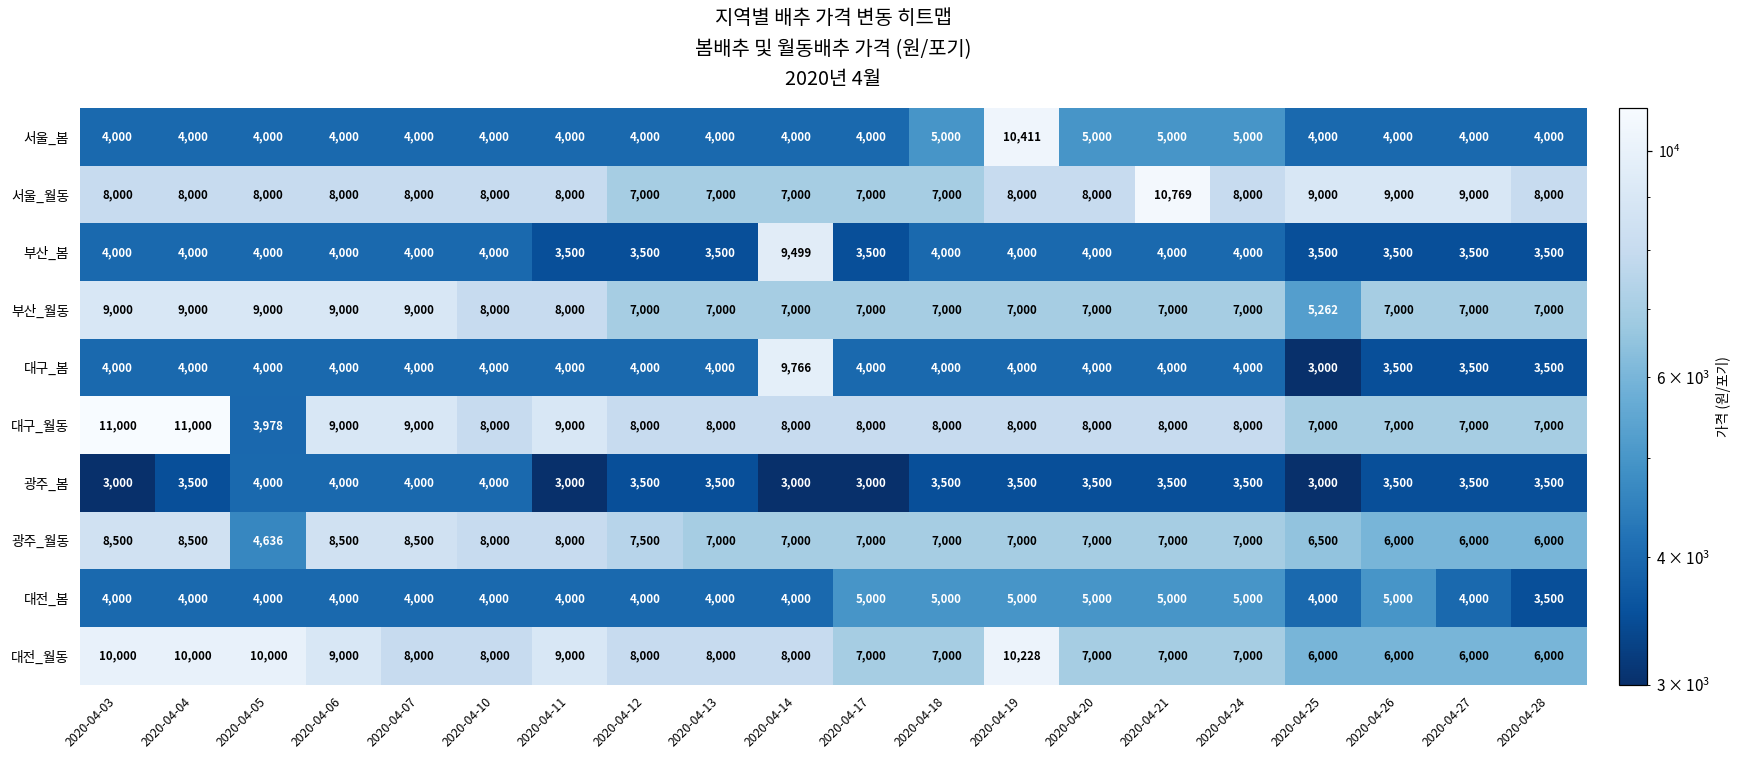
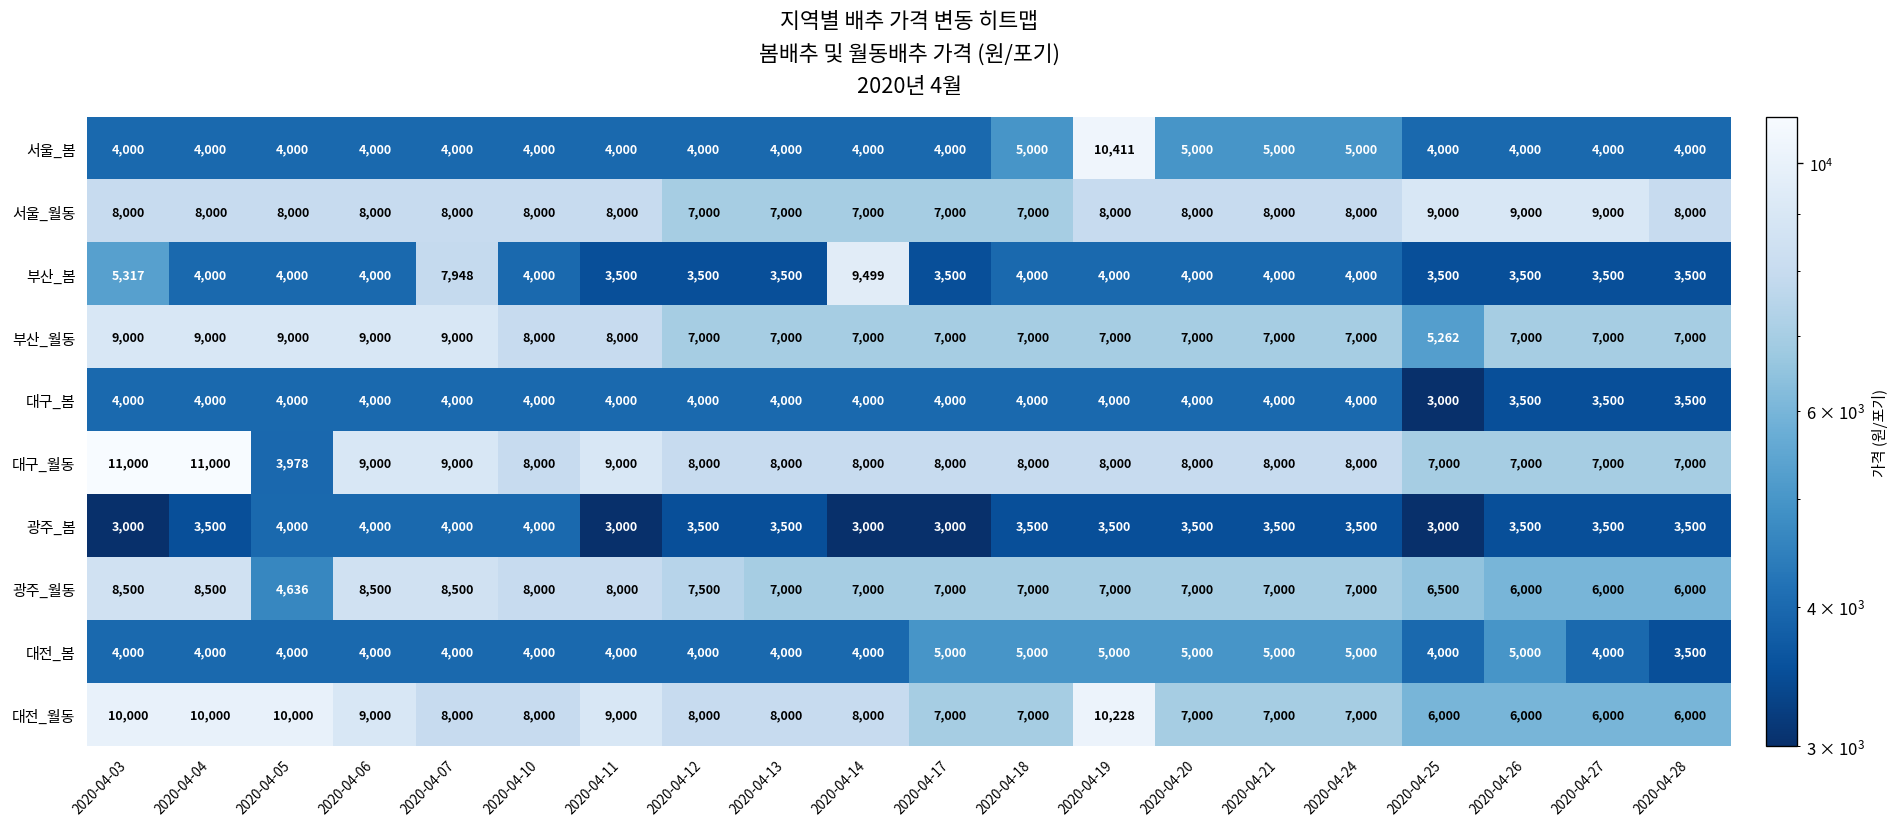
  {
    "서울_봄": {
      "2020-04-03": "4,000",
      "2020-04-04": "4,000",
      "2020-04-05": "4,000",
      "2020-04-06": "4,000",
      "2020-04-07": "4,000",
      "2020-04-10": "4,000",
      "2020-04-11": "4,000",
      "2020-04-12": "4,000",
      "2020-04-13": "4,000",
      "2020-04-14": "4,000",
      "2020-04-17": "4,000",
      "2020-04-18": "5,000",
      "2020-04-19": "10,411",
      "2020-04-20": "5,000",
      "2020-04-21": "5,000",
      "2020-04-24": "5,000",
      "2020-04-25": "4,000",
      "2020-04-26": "4,000",
      "2020-04-27": "4,000",
      "2020-04-28": "4,000"
    },
    "서울_월동": {
      "2020-04-03": "8,000",
      "2020-04-04": "8,000",
      "2020-04-05": "8,000",
      "2020-04-06": "8,000",
      "2020-04-07": "8,000",
      "2020-04-10": "8,000",
      "2020-04-11": "8,000",
      "2020-04-12": "7,000",
      "2020-04-13": "7,000",
      "2020-04-14": "7,000",
      "2020-04-17": "7,000",
      "2020-04-18": "7,000",
      "2020-04-19": "8,000",
      "2020-04-20": "8,000",
-     "2020-04-21": "10,769",
+     "2020-04-21": "8,000",
      "2020-04-24": "8,000",
      "2020-04-25": "9,000",
      "2020-04-26": "9,000",
      "2020-04-27": "9,000",
      "2020-04-28": "8,000"
    },
    "부산_봄": {
-     "2020-04-03": "4,000",
+     "2020-04-03": "5,317",
      "2020-04-04": "4,000",
      "2020-04-05": "4,000",
      "2020-04-06": "4,000",
-     "2020-04-07": "4,000",
+     "2020-04-07": "7,948",
      "2020-04-10": "4,000",
      "2020-04-11": "3,500",
      "2020-04-12": "3,500",
      "2020-04-13": "3,500",
      "2020-04-14": "9,499",
      "2020-04-17": "3,500",
      "2020-04-18": "4,000",
      "2020-04-19": "4,000",
      "2020-04-20": "4,000",
      "2020-04-21": "4,000",
      "2020-04-24": "4,000",
      "2020-04-25": "3,500",
      "2020-04-26": "3,500",
      "2020-04-27": "3,500",
      "2020-04-28": "3,500"
    },
    "부산_월동": {
      "2020-04-03": "9,000",
      "2020-04-04": "9,000",
      "2020-04-05": "9,000",
      "2020-04-06": "9,000",
      "2020-04-07": "9,000",
      "2020-04-10": "8,000",
      "2020-04-11": "8,000",
      "2020-04-12": "7,000",
      "2020-04-13": "7,000",
      "2020-04-14": "7,000",
      "2020-04-17": "7,000",
      "2020-04-18": "7,000",
      "2020-04-19": "7,000",
      "2020-04-20": "7,000",
      "2020-04-21": "7,000",
      "2020-04-24": "7,000",
      "2020-04-25": "5,262",
      "2020-04-26": "7,000",
      "2020-04-27": "7,000",
      "2020-04-28": "7,000"
    },
    "대구_봄": {
      "2020-04-03": "4,000",
      "2020-04-04": "4,000",
      "2020-04-05": "4,000",
      "2020-04-06": "4,000",
      "2020-04-07": "4,000",
      "2020-04-10": "4,000",
      "2020-04-11": "4,000",
      "2020-04-12": "4,000",
      "2020-04-13": "4,000",
-     "2020-04-14": "9,766",
+     "2020-04-14": "4,000",
      "2020-04-17": "4,000",
      "2020-04-18": "4,000",
      "2020-04-19": "4,000",
      "2020-04-20": "4,000",
      "2020-04-21": "4,000",
      "2020-04-24": "4,000",
      "2020-04-25": "3,000",
      "2020-04-26": "3,500",
      "2020-04-27": "3,500",
      "2020-04-28": "3,500"
    },
    "대구_월동": {
      "2020-04-03": "11,000",
      "2020-04-04": "11,000",
      "2020-04-05": "3,978",
      "2020-04-06": "9,000",
      "2020-04-07": "9,000",
      "2020-04-10": "8,000",
      "2020-04-11": "9,000",
      "2020-04-12": "8,000",
      "2020-04-13": "8,000",
      "2020-04-14": "8,000",
      "2020-04-17": "8,000",
      "2020-04-18": "8,000",
      "2020-04-19": "8,000",
      "2020-04-20": "8,000",
      "2020-04-21": "8,000",
      "2020-04-24": "8,000",
      "2020-04-25": "7,000",
      "2020-04-26": "7,000",
      "2020-04-27": "7,000",
      "2020-04-28": "7,000"
    },
    "광주_봄": {
      "2020-04-03": "3,000",
      "2020-04-04": "3,500",
      "2020-04-05": "4,000",
      "2020-04-06": "4,000",
      "2020-04-07": "4,000",
      "2020-04-10": "4,000",
      "2020-04-11": "3,000",
      "2020-04-12": "3,500",
      "2020-04-13": "3,500",
      "2020-04-14": "3,000",
      "2020-04-17": "3,000",
      "2020-04-18": "3,500",
      "2020-04-19": "3,500",
      "2020-04-20": "3,500",
      "2020-04-21": "3,500",
      "2020-04-24": "3,500",
      "2020-04-25": "3,000",
      "2020-04-26": "3,500",
      "2020-04-27": "3,500",
      "2020-04-28": "3,500"
    },
    "광주_월동": {
      "2020-04-03": "8,500",
      "2020-04-04": "8,500",
      "2020-04-05": "4,636",
      "2020-04-06": "8,500",
      "2020-04-07": "8,500",
      "2020-04-10": "8,000",
      "2020-04-11": "8,000",
      "2020-04-12": "7,500",
      "2020-04-13": "7,000",
      "2020-04-14": "7,000",
      "2020-04-17": "7,000",
      "2020-04-18": "7,000",
      "2020-04-19": "7,000",
      "2020-04-20": "7,000",
      "2020-04-21": "7,000",
      "2020-04-24": "7,000",
      "2020-04-25": "6,500",
      "2020-04-26": "6,000",
      "2020-04-27": "6,000",
      "2020-04-28": "6,000"
    },
    "대전_봄": {
      "2020-04-03": "4,000",
      "2020-04-04": "4,000",
      "2020-04-05": "4,000",
      "2020-04-06": "4,000",
      "2020-04-07": "4,000",
      "2020-04-10": "4,000",
      "2020-04-11": "4,000",
      "2020-04-12": "4,000",
      "2020-04-13": "4,000",
      "2020-04-14": "4,000",
      "2020-04-17": "5,000",
      "2020-04-18": "5,000",
      "2020-04-19": "5,000",
      "2020-04-20": "5,000",
      "2020-04-21": "5,000",
      "2020-04-24": "5,000",
      "2020-04-25": "4,000",
      "2020-04-26": "5,000",
      "2020-04-27": "4,000",
      "2020-04-28": "3,500"
    },
    "대전_월동": {
      "2020-04-03": "10,000",
      "2020-04-04": "10,000",
      "2020-04-05": "10,000",
      "2020-04-06": "9,000",
      "2020-04-07": "8,000",
      "2020-04-10": "8,000",
      "2020-04-11": "9,000",
      "2020-04-12": "8,000",
      "2020-04-13": "8,000",
      "2020-04-14": "8,000",
      "2020-04-17": "7,000",
      "2020-04-18": "7,000",
      "2020-04-19": "10,228",
      "2020-04-20": "7,000",
      "2020-04-21": "7,000",
      "2020-04-24": "7,000",
      "2020-04-25": "6,000",
      "2020-04-26": "6,000",
      "2020-04-27": "6,000",
      "2020-04-28": "6,000"
    }
  }
